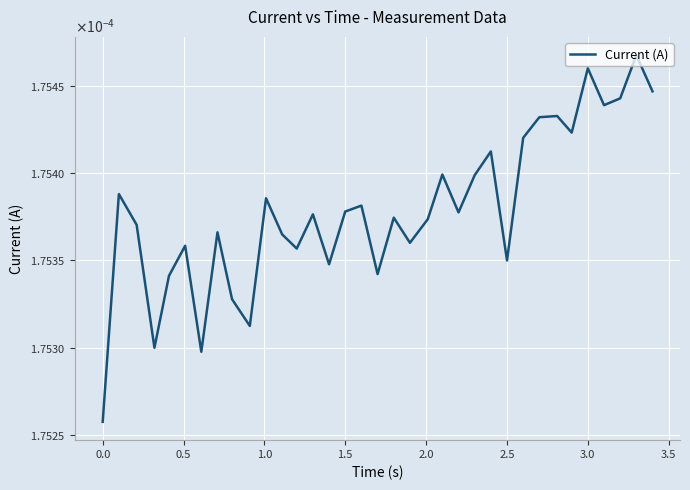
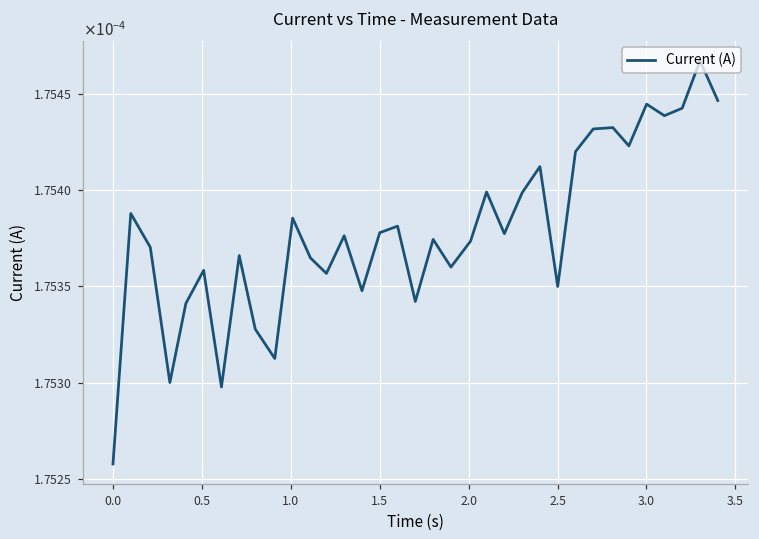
  {
    "0.0": 0.000175258,
    "1.5": 0.000175378,
    "2.5": 0.000175350,
-   "3.0": 0.000175460
+   "3.0": 0.000175445
  }
